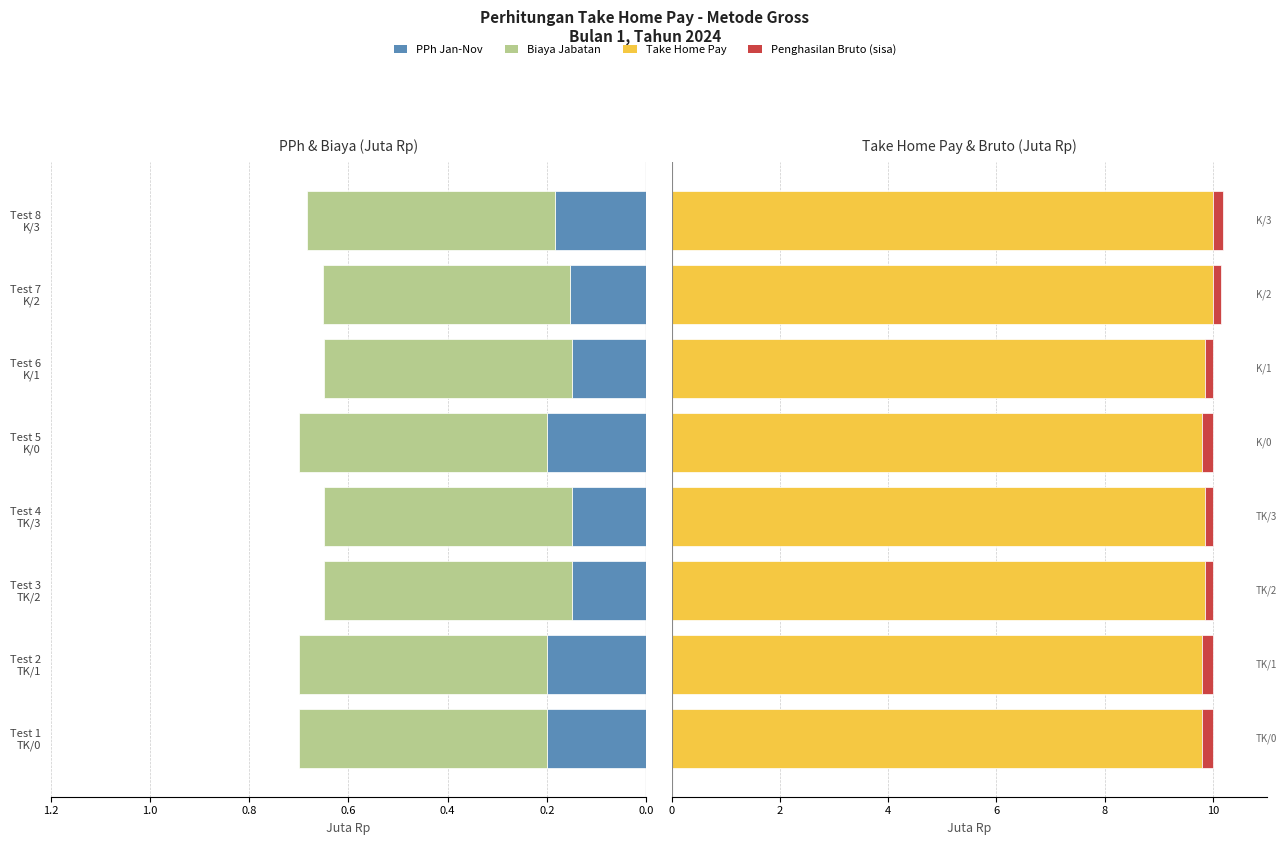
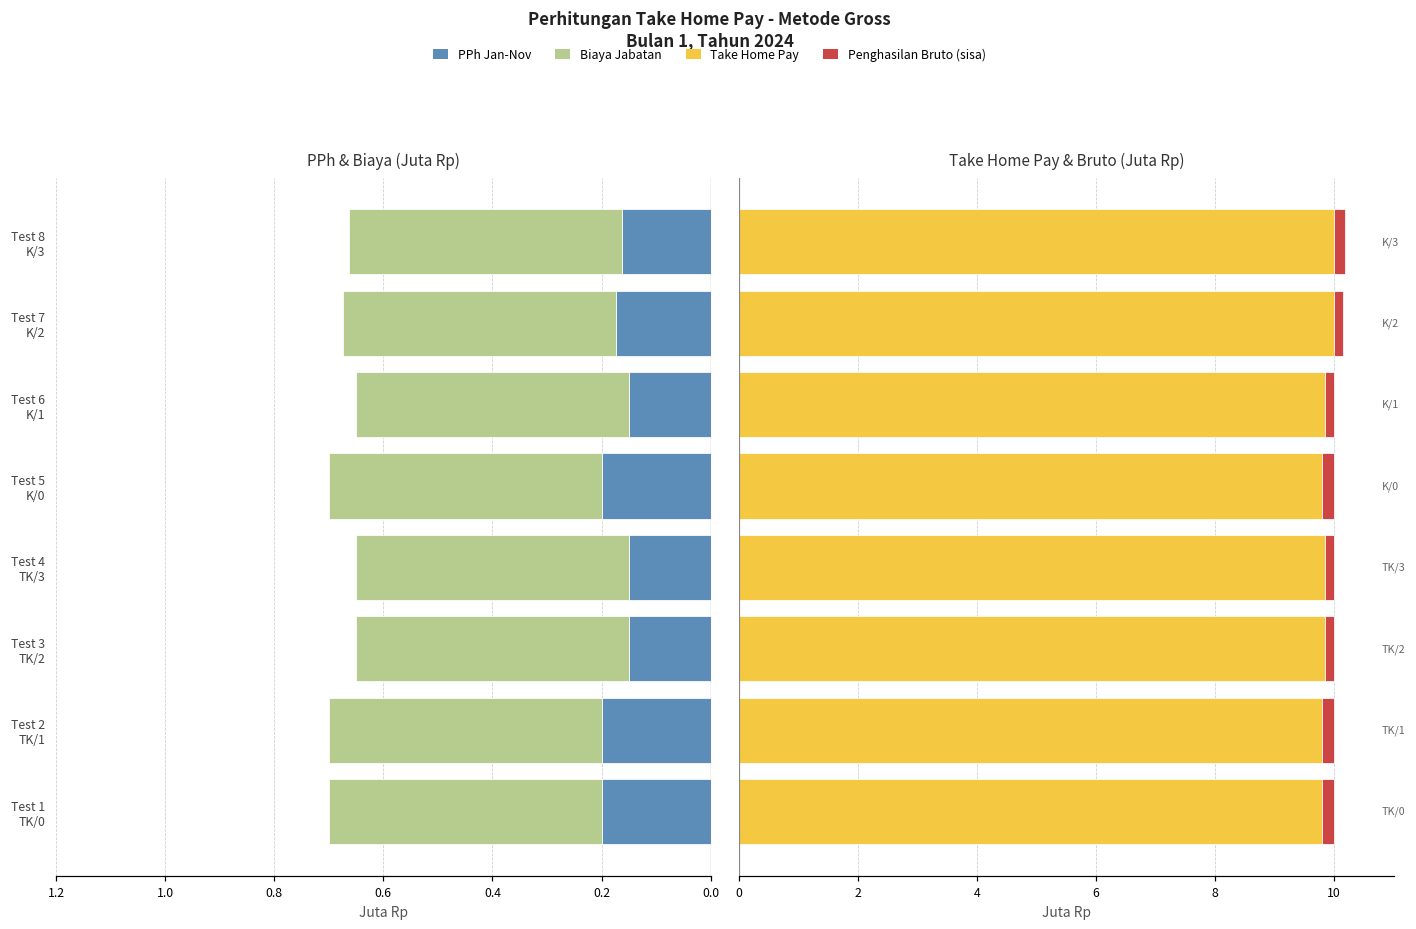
  {
    "PPh & Biaya (Juta Rp)": {
      "PPh Jan-Nov": {
-       "Test 8 K/3": 0.18,
-       "Test 7 K/2": 0.15,
+       "Test 8 K/3": 0.16,
+       "Test 7 K/2": 0.17,
        "Test 6 K/1": 0.15,
        "Test 5 K/0": 0.20,
        "Test 4 TK/3": 0.15,
        "Test 3 TK/2": 0.15,
        "Test 2 TK/1": 0.20,
        "Test 1 TK/0": 0.20
      },
      "Biaya Jabatan": {
        "Test 8 K/3": 0.50,
        "Test 7 K/2": 0.50,
        "Test 6 K/1": 0.50,
        "Test 5 K/0": 0.50,
        "Test 4 TK/3": 0.50,
        "Test 3 TK/2": 0.50,
        "Test 2 TK/1": 0.50,
        "Test 1 TK/0": 0.50
      }
    }
  }
